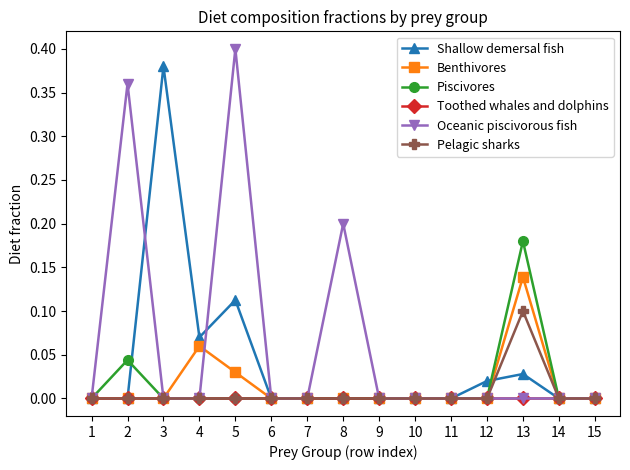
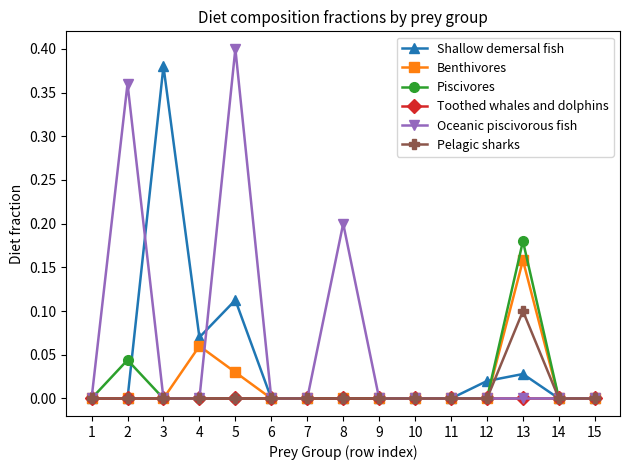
  {
    "Shallow demersal fish": {
      "3": 0.38,
      "4": 0.07,
      "5": 0.11,
      "12": 0.02,
      "13": 0.03
    },
    "Benthivores": {
      "4": 0.06,
      "5": 0.03,
-     "13": 0.14
+     "13": 0.16
    },
    "Piscivores": {
      "2": 0.04,
      "13": 0.18
    },
    "Oceanic piscivorous fish": {
      "2": 0.36,
      "5": 0.40,
      "8": 0.20
    },
    "Pelagic sharks": {
      "13": 0.10
    }
  }
